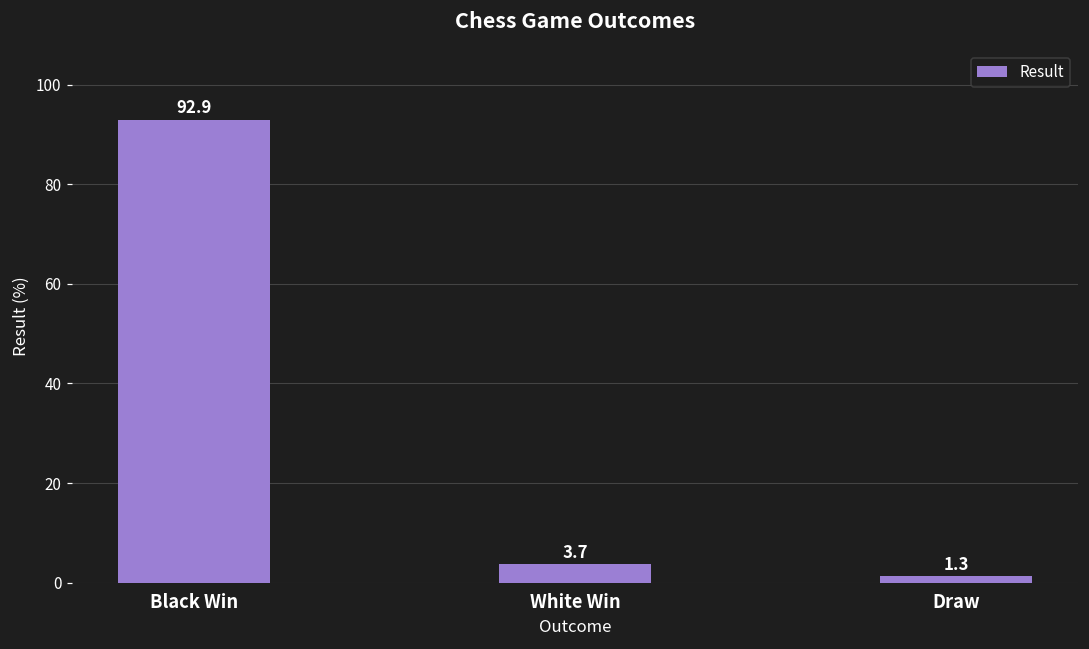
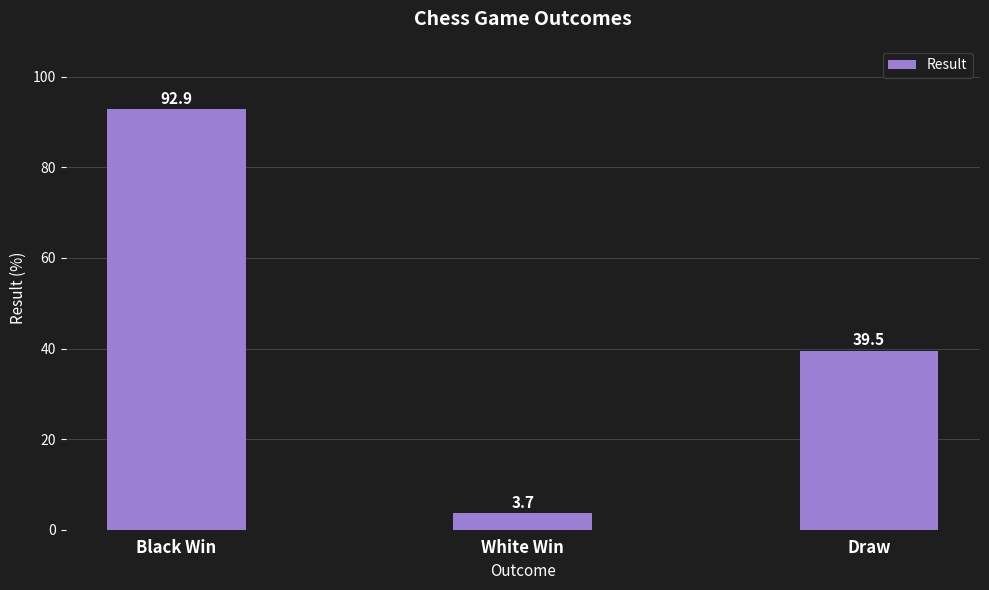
  {
    "Black Win": 92.9,
    "White Win": 3.7,
-   "Draw": 1.3
+   "Draw": 39.5
  }
